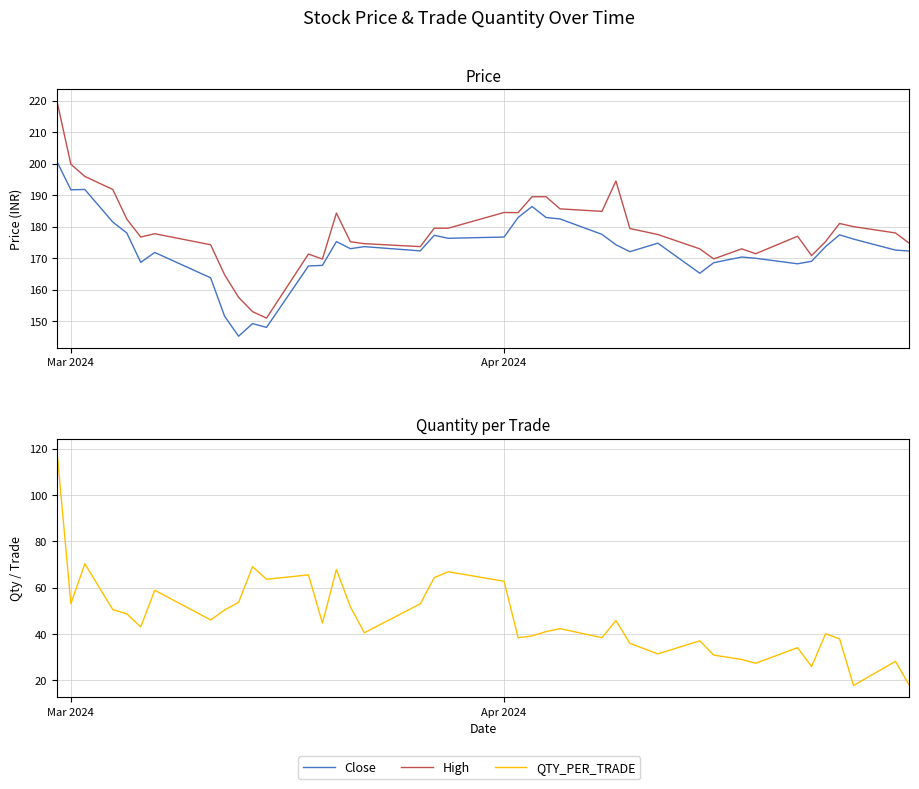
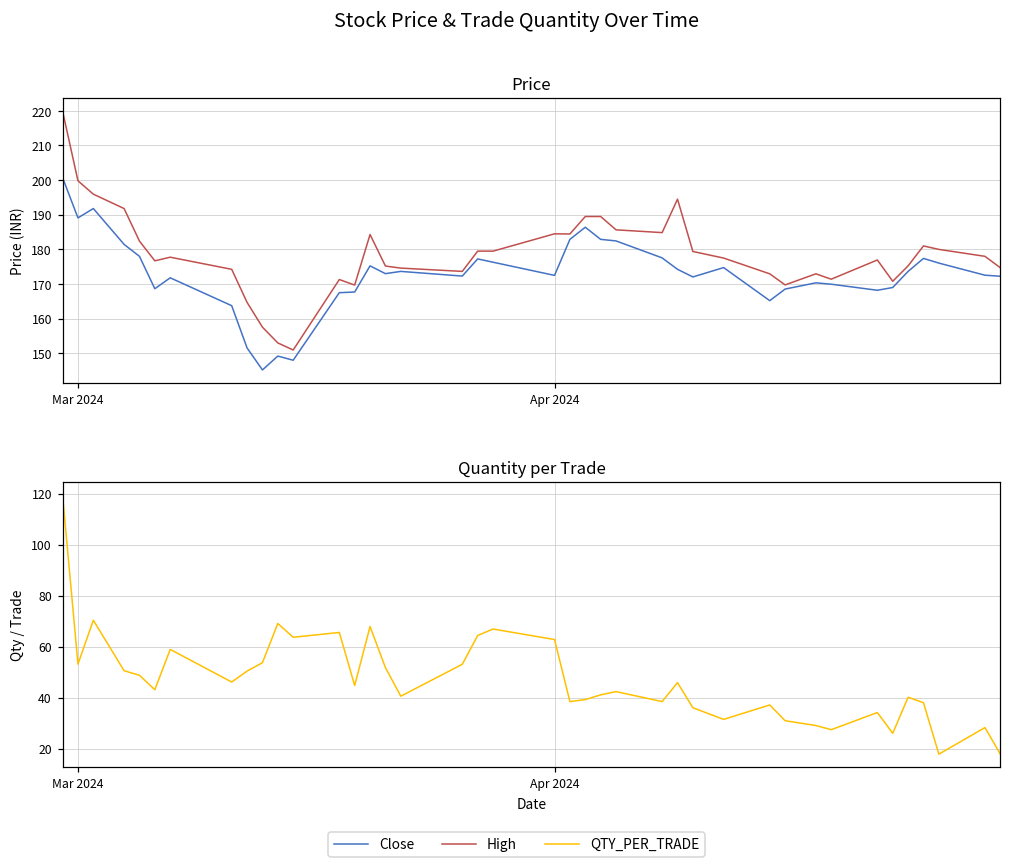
  {
    "Price": {
      "Close": {
-       "Mar 2024": 192,
-       "Apr 2024": 177
+       "Mar 2024": 189,
+       "Apr 2024": 173
      },
      "High": {
        "Mar 2024": 200,
        "Apr 2024": 185
      }
    },
    "Quantity per Trade": {
      "Mar 2024": 53,
      "Apr 2024": 63
    }
  }
